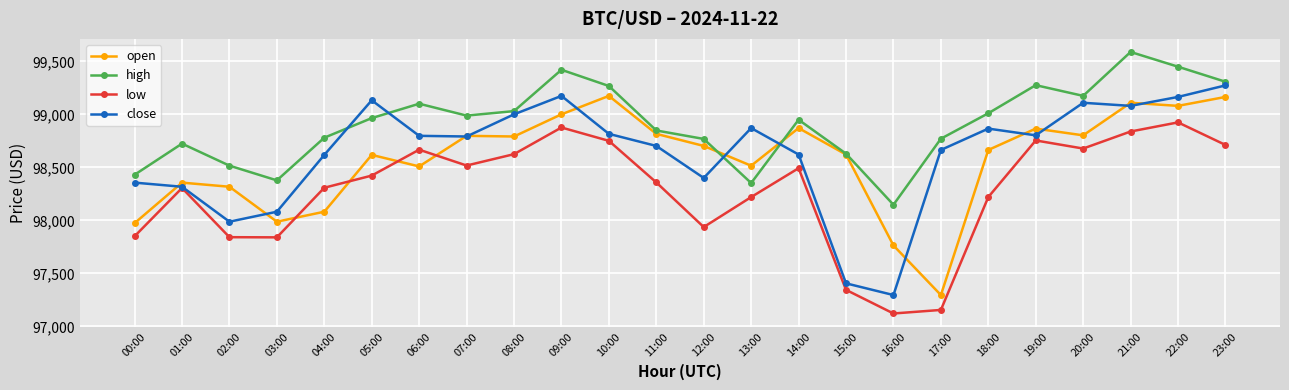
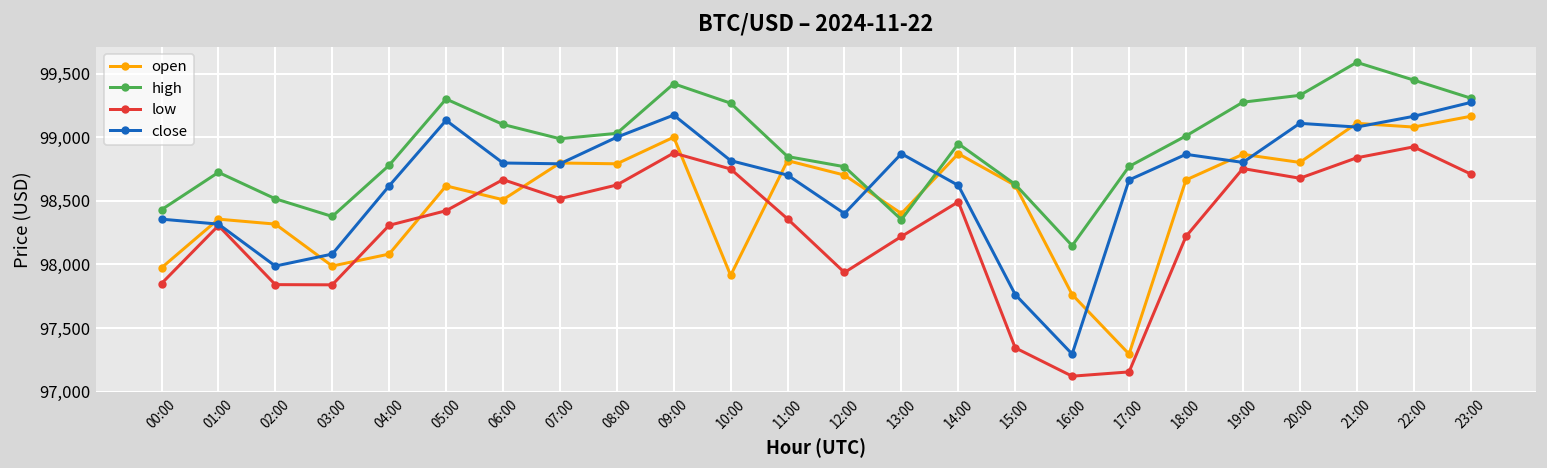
  {
    "open": {
      "00:00": "97,970",
      "01:00": "98,360",
      "02:00": "98,320",
      "03:00": "97,990",
      "04:00": "98,080",
      "05:00": "98,620",
      "06:00": "98,510",
      "08:00": "98,790",
      "09:00": "99,000",
-     "10:00": "99,170",
+     "10:00": "97,910",
      "11:00": "98,820",
      "12:00": "98,700",
-     "13:00": "98,520",
+     "13:00": "98,400",
      "14:00": "98,870",
      "16:00": "97,760",
      "17:00": "97,300",
      "18:00": "98,660",
      "19:00": "98,870",
      "20:00": "98,800",
      "21:00": "99,110",
      "22:00": "99,080",
      "23:00": "99,160"
    },
    "high": {
      "00:00": "98,430",
      "01:00": "98,720",
      "02:00": "98,520",
      "03:00": "98,380",
      "04:00": "98,780",
-     "05:00": "98,960",
+     "05:00": "99,300",
      "06:00": "99,100",
      "07:00": "98,990",
      "08:00": "99,030",
      "09:00": "99,420",
      "10:00": "99,270",
      "11:00": "98,850",
      "12:00": "98,770",
      "13:00": "98,350",
      "14:00": "98,950",
      "16:00": "98,150",
      "17:00": "98,770",
      "18:00": "99,010",
      "19:00": "99,280",
-     "20:00": "99,170",
+     "20:00": "99,330",
      "21:00": "99,590",
      "22:00": "99,450",
      "23:00": "99,310"
    },
    "low": {
      "00:00": "97,850",
      "02:00": "97,840",
      "03:00": "97,840",
      "04:00": "98,310",
      "05:00": "98,420",
      "06:00": "98,670",
      "07:00": "98,520",
      "08:00": "98,620",
      "09:00": "98,880",
      "10:00": "98,750",
      "11:00": "98,360",
      "12:00": "97,940",
      "13:00": "98,220",
      "14:00": "98,490",
      "15:00": "97,340",
      "16:00": "97,120",
      "17:00": "97,160",
      "18:00": "98,220",
      "19:00": "98,750",
      "20:00": "98,680",
      "21:00": "98,840",
      "22:00": "98,920",
      "23:00": "98,710"
    },
    "close": {
      "00:00": "98,360",
      "02:00": "97,990",
      "03:00": "98,080",
      "04:00": "98,620",
      "05:00": "99,130",
      "06:00": "98,800",
      "08:00": "99,000",
      "09:00": "99,170",
      "10:00": "98,820",
      "11:00": "98,700",
      "12:00": "98,400",
      "13:00": "98,870",
      "14:00": "98,620",
-     "15:00": "97,410",
+     "15:00": "97,760",
      "16:00": "97,300",
      "17:00": "98,660",
      "18:00": "98,870",
      "19:00": "98,800",
      "20:00": "99,110",
      "21:00": "99,080",
      "22:00": "99,160",
      "23:00": "99,270"
    }
  }
